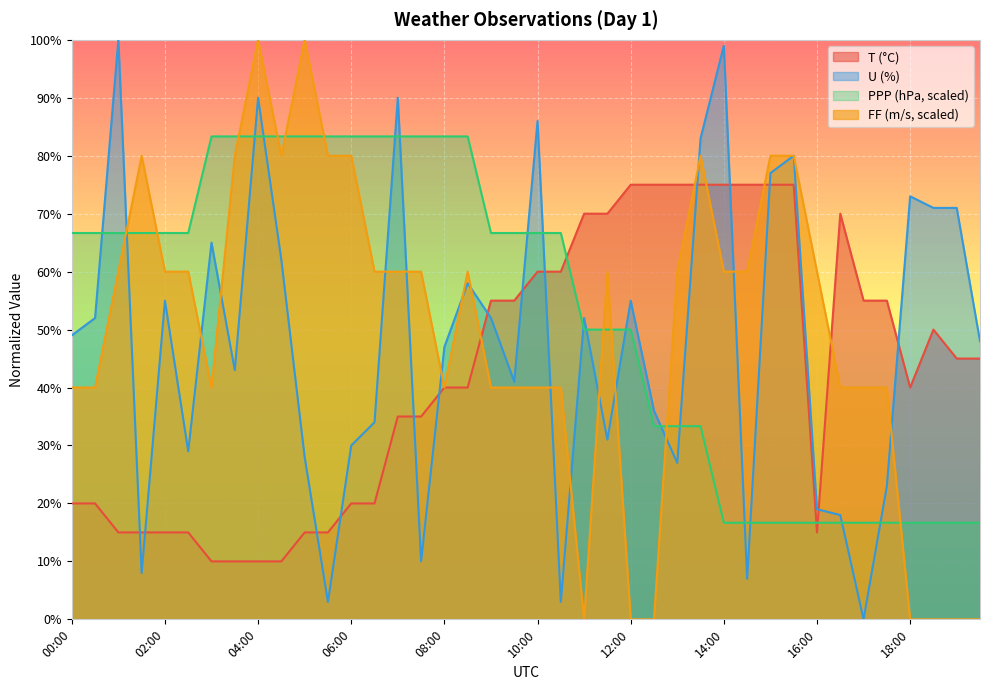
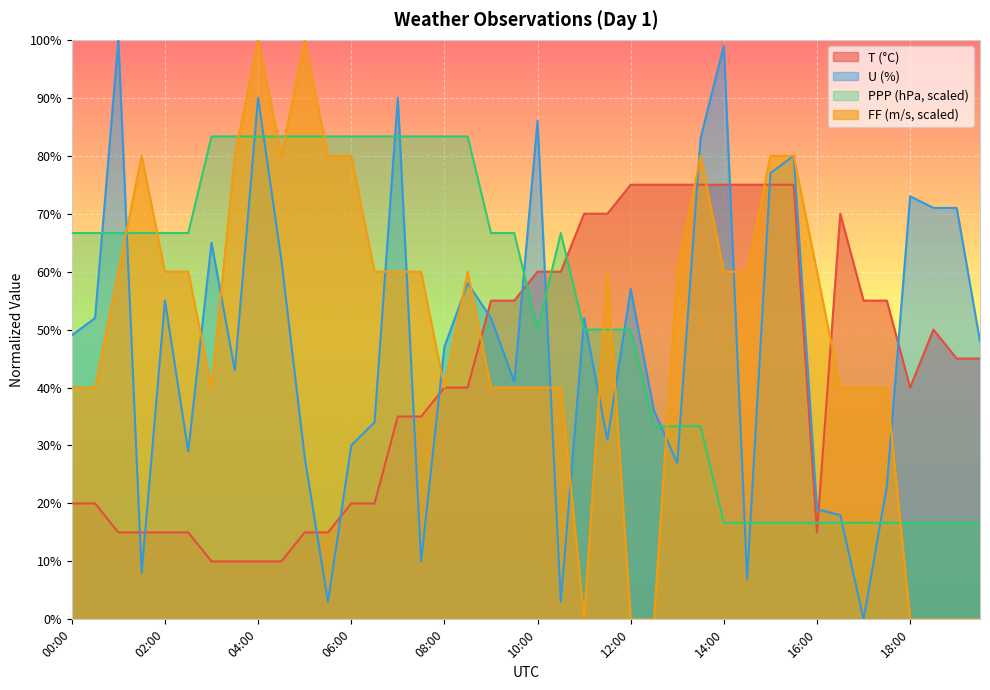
  {
    "T (°C)": {
      "00:00": "20%",
      "02:00": "15%",
      "04:00": "10%",
      "06:00": "20%",
      "10:00": "60%",
      "12:00": "75%",
      "14:00": "75%",
      "16:00": "15%",
      "18:00": "40%"
    },
    "U (%)": {
      "00:00": "49%",
      "02:00": "55%",
      "04:00": "90%",
      "06:00": "30%",
      "08:00": "47%",
      "10:00": "86%",
-     "12:00": "55%",
+     "12:00": "57%",
      "14:00": "99%",
      "16:00": "19%",
      "18:00": "73%"
    },
    "PPP (hPa, scaled)": {
      "00:00": "67%",
      "02:00": "67%",
      "04:00": "83%",
      "06:00": "83%",
      "08:00": "83%",
-     "10:00": "67%",
+     "10:00": "50%",
      "12:00": "50%",
      "14:00": "17%",
      "16:00": "17%",
      "18:00": "17%"
    },
    "FF (m/s, scaled)": {
      "00:00": "40%",
      "02:00": "60%",
      "04:00": "100%",
      "06:00": "80%",
      "10:00": "40%",
      "12:00": "0%",
      "14:00": "60%",
      "16:00": "60%",
      "18:00": "0%"
    }
  }
